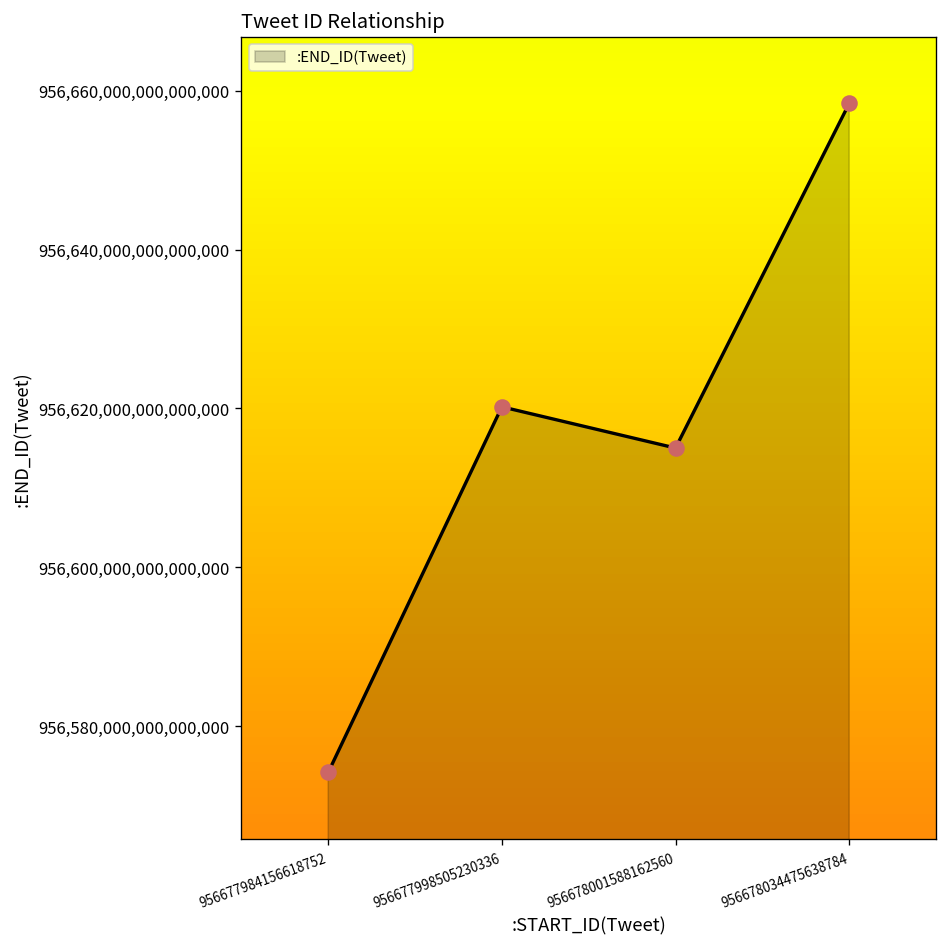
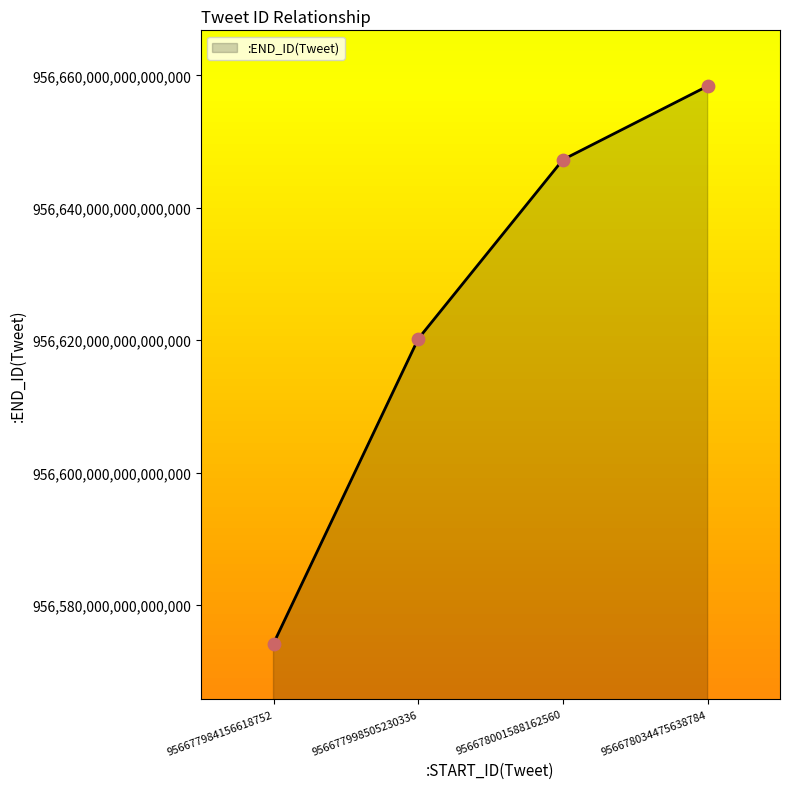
  {
    "956677984156618752": "956,574,000,000,000,000",
    "956677998505230336": "956,620,000,000,000,000",
-   "956678001588162560": "956,615,000,000,000,000",
+   "956678001588162560": "956,647,000,000,000,000",
    "956678034475638784": "956,658,000,000,000,000"
  }
